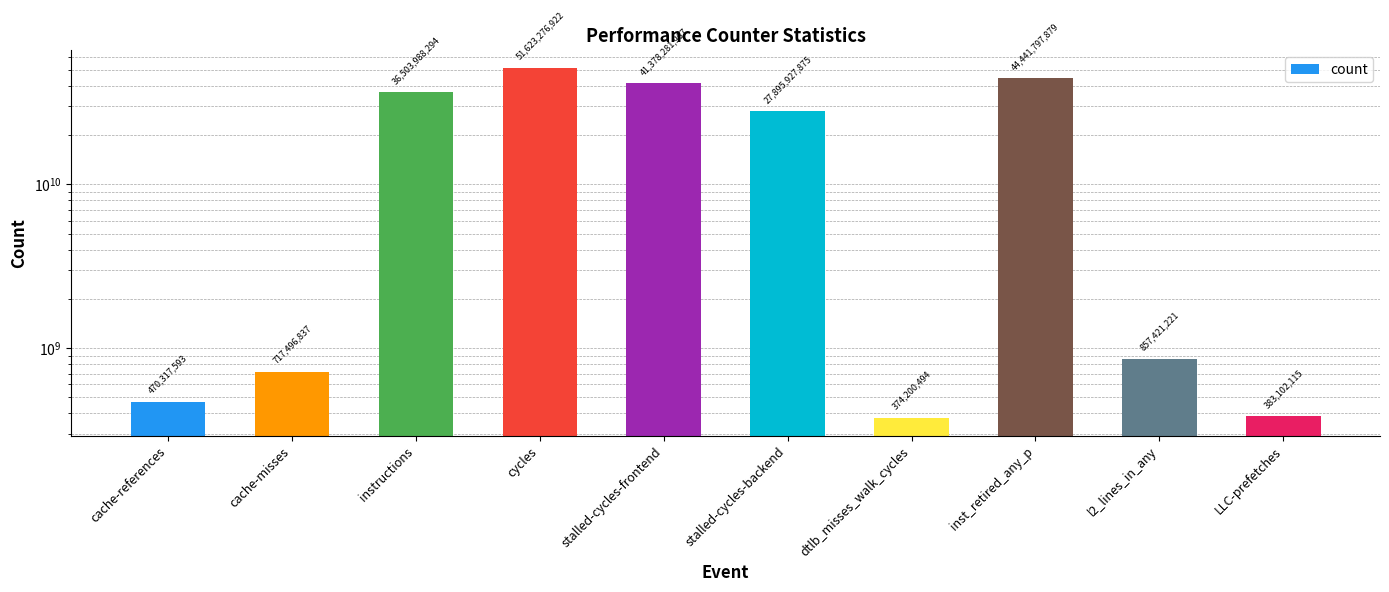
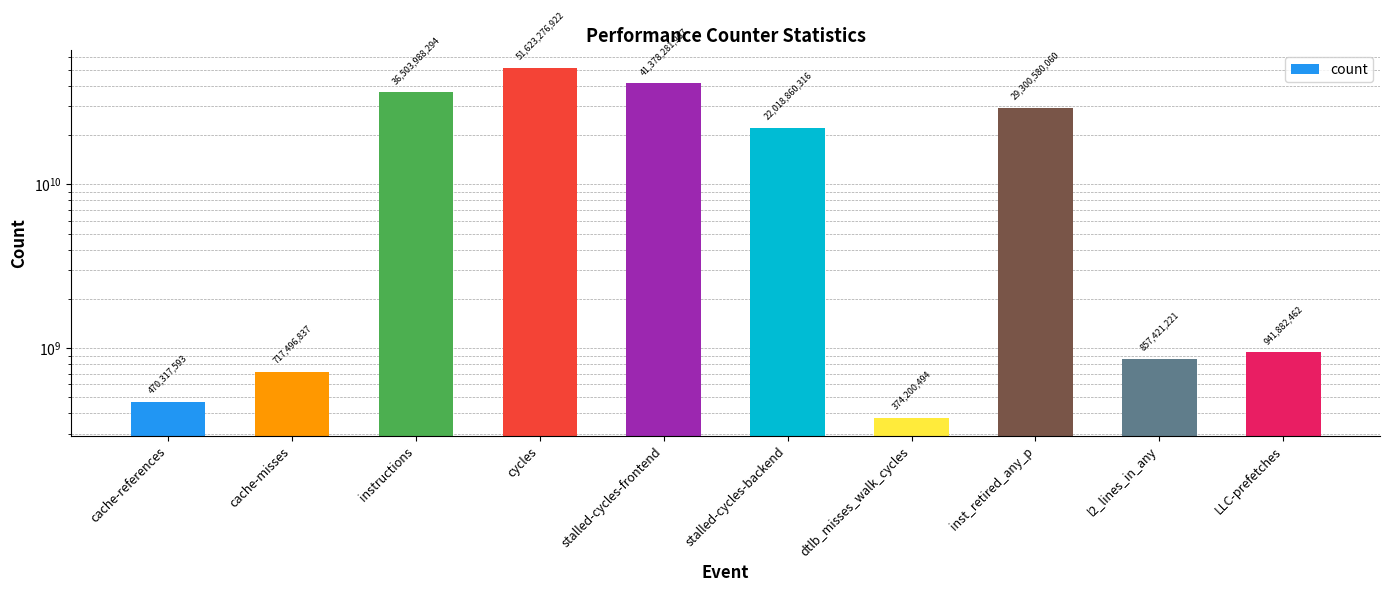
  {
    "cache-references": "470,317,593",
    "cache-misses": "717,496,837",
    "instructions": "36,503,988,294",
    "cycles": "51,623,276,922",
    "stalled-cycles-frontend": "41,378,281,967",
-   "stalled-cycles-backend": "27,895,927,875",
+   "stalled-cycles-backend": "22,018,860,316",
    "dtlb_misses_walk_cycles": "374,200,494",
-   "inst_retired_any_p": "44,441,797,879",
+   "inst_retired_any_p": "29,300,580,060",
    "l2_lines_in_any": "857,421,221",
-   "LLC-prefetches": "383,102,115"
+   "LLC-prefetches": "941,882,462"
  }
